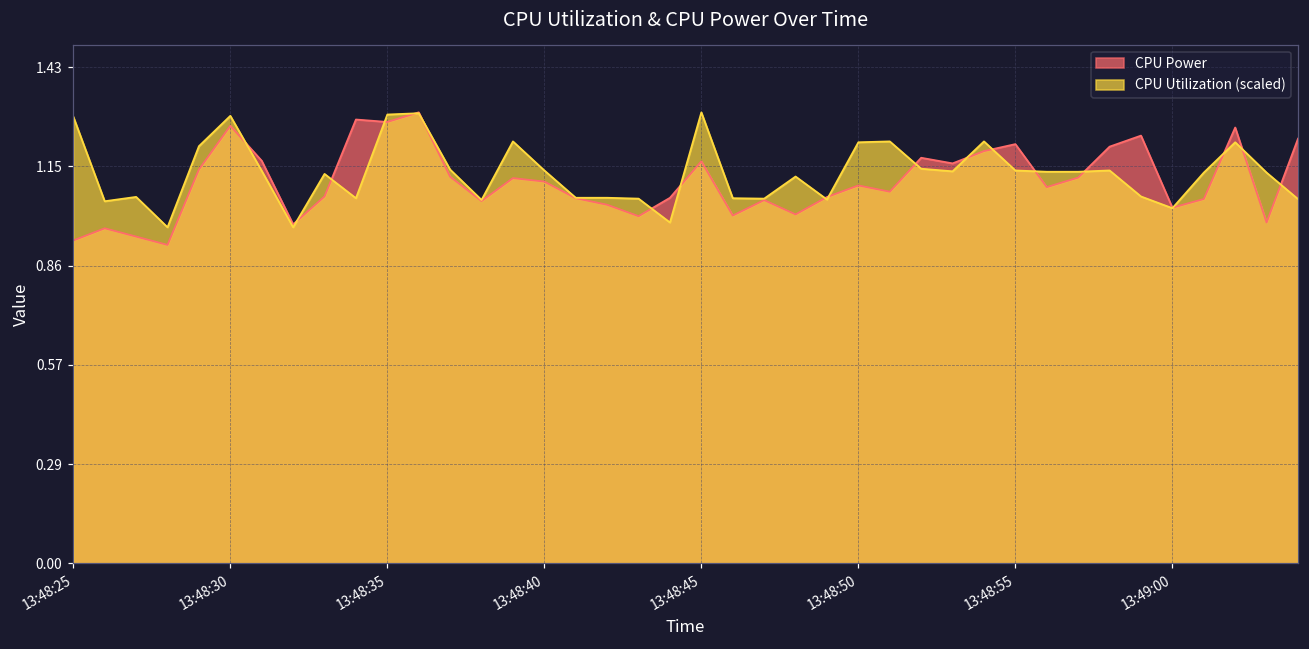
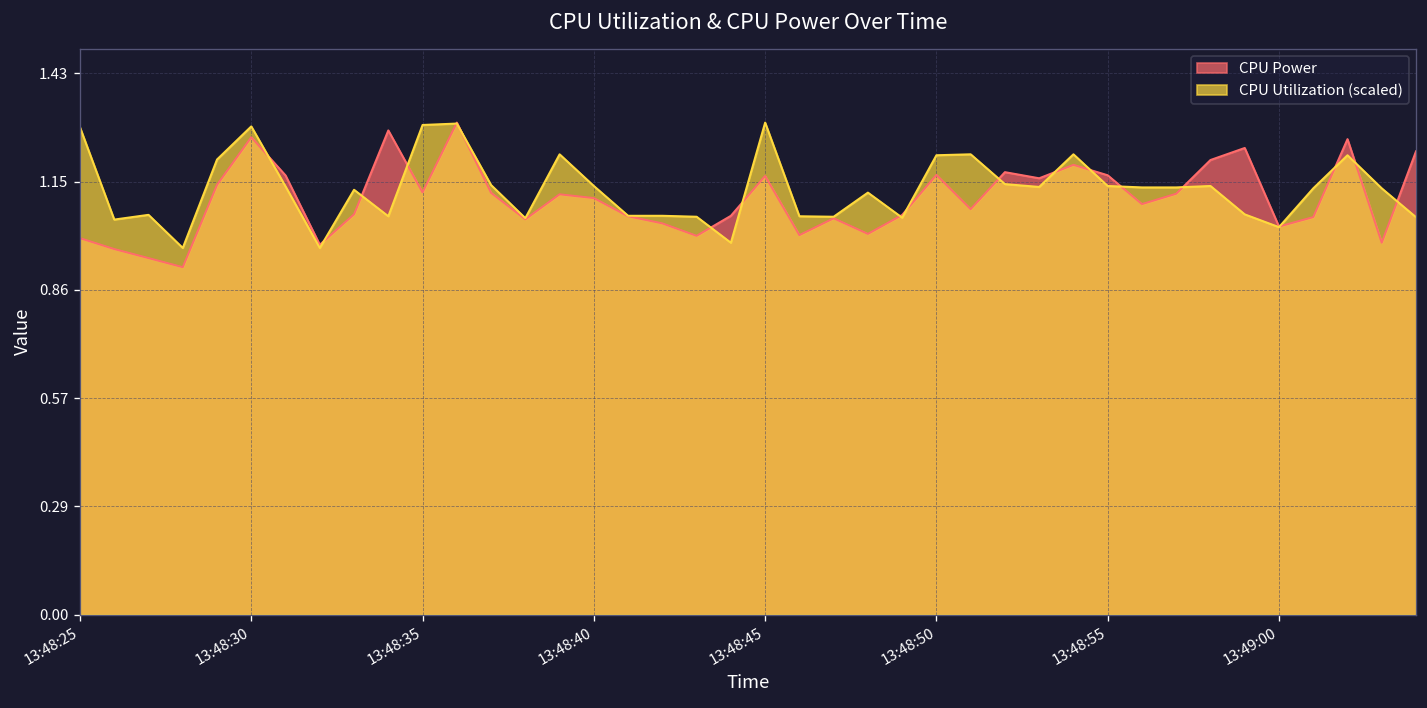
  {
    "CPU Power": {
-     "13:48:25": 0.93,
+     "13:48:25": 1.00,
      "13:48:30": 1.26,
-     "13:48:35": 1.28,
+     "13:48:35": 1.12,
      "13:48:40": 1.10,
      "13:48:45": 1.16,
-     "13:48:50": 1.09,
-     "13:48:55": 1.21
+     "13:48:50": 1.16,
+     "13:48:55": 1.16
    },
    "CPU Utilization (scaled)": {
      "13:48:25": 1.29,
      "13:48:30": 1.29,
      "13:48:35": 1.30,
      "13:48:40": 1.14,
      "13:48:45": 1.30,
      "13:48:50": 1.22,
      "13:48:55": 1.14
    }
  }
